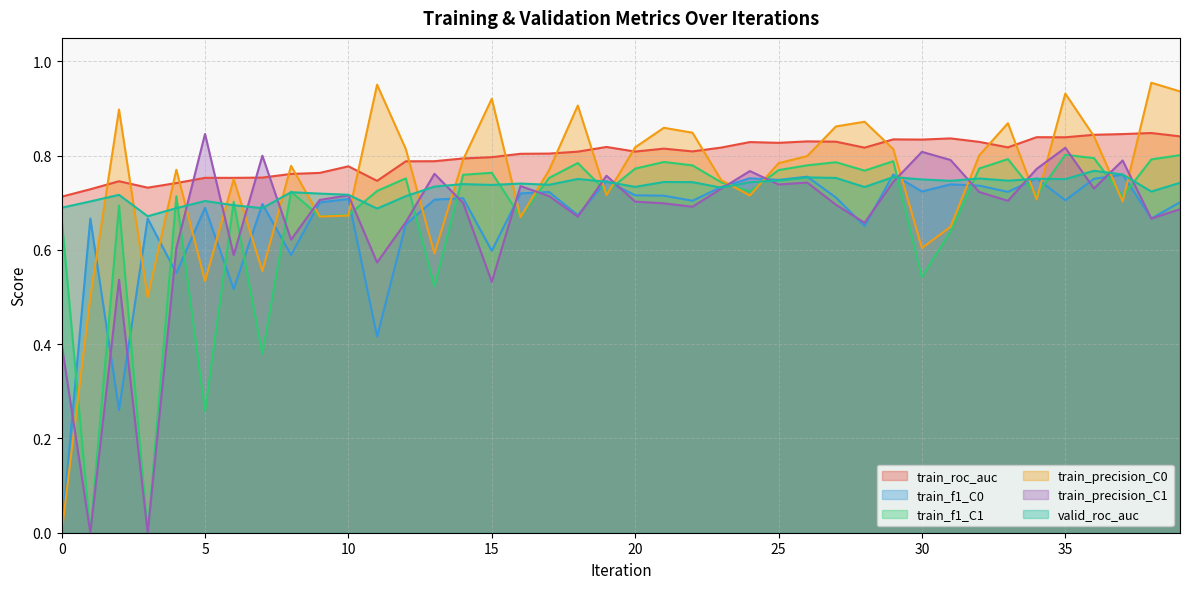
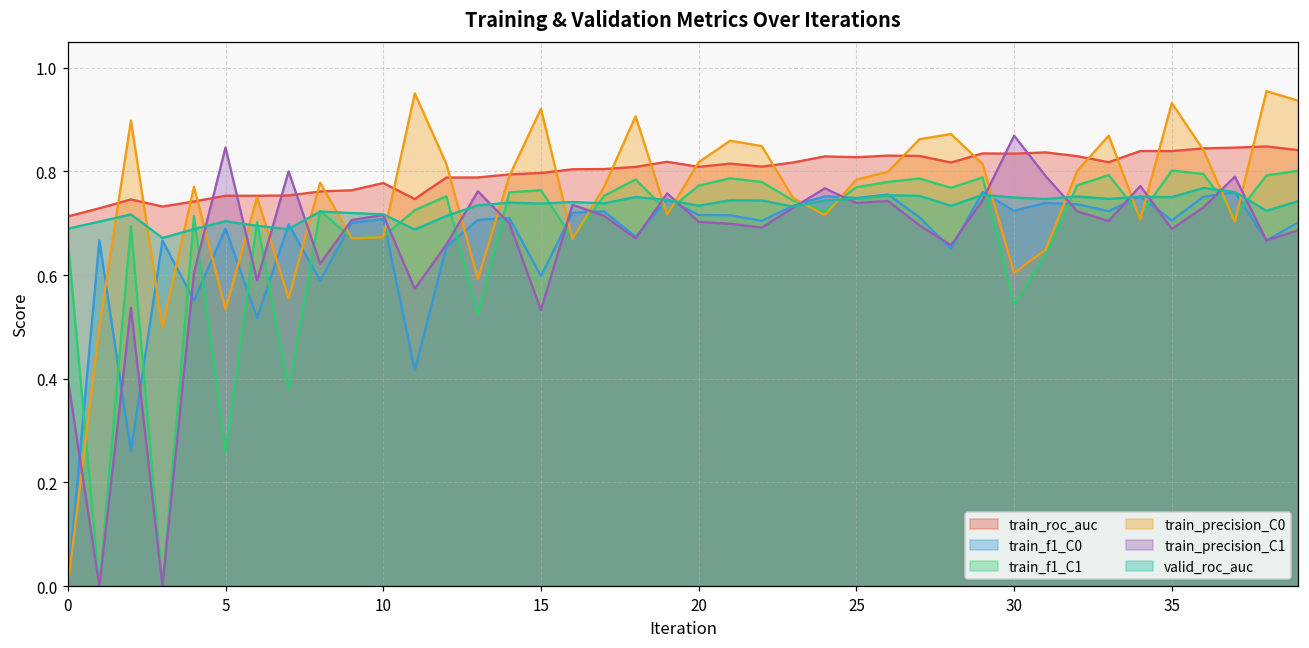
  {
    "train_precision_C1": {
      "0": 0.40,
      "5": 0.85,
      "15": 0.53,
      "20": 0.70,
      "25": 0.74,
-     "30": 0.81,
-     "35": 0.82
+     "30": 0.87,
+     "35": 0.69
    }
  }
